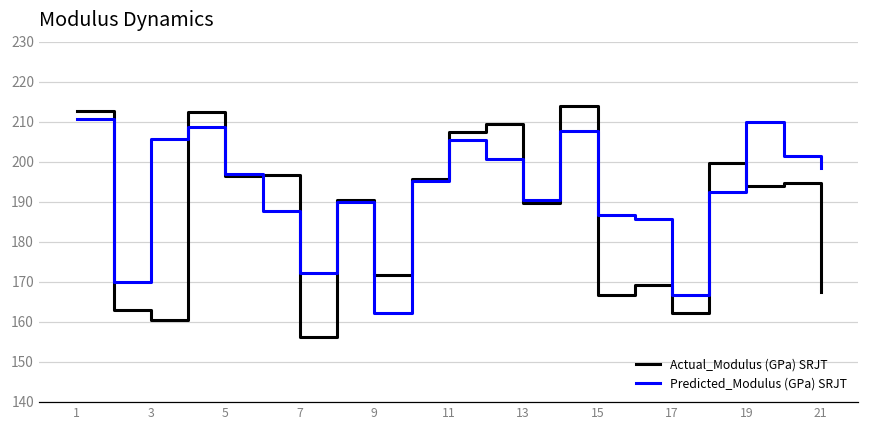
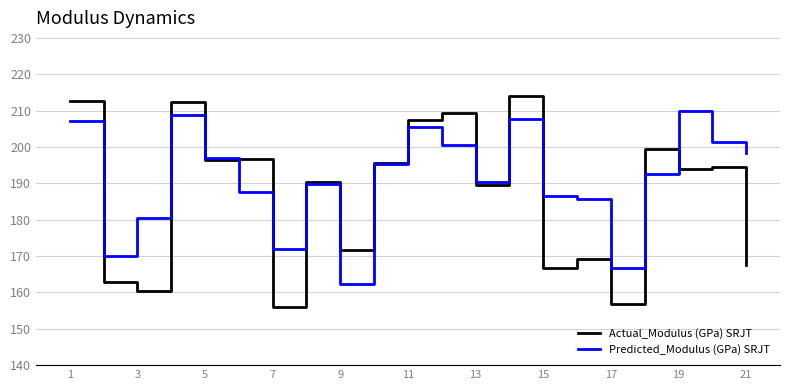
  {
    "Actual_Modulus (GPa) SRJT": {
      "1": 213,
      "3": 160,
      "7": 156,
      "9": 172,
      "11": 207,
      "13": 190,
      "15": 167,
-     "17": 162,
+     "17": 157,
      "19": 194,
      "21": 167
    },
    "Predicted_Modulus (GPa) SRJT": {
-     "1": 211,
-     "3": 206,
+     "1": 207,
+     "3": 180,
      "7": 172,
      "9": 162,
      "11": 205,
      "13": 190,
      "15": 187,
      "17": 167,
      "19": 210,
      "21": 198
    }
  }
